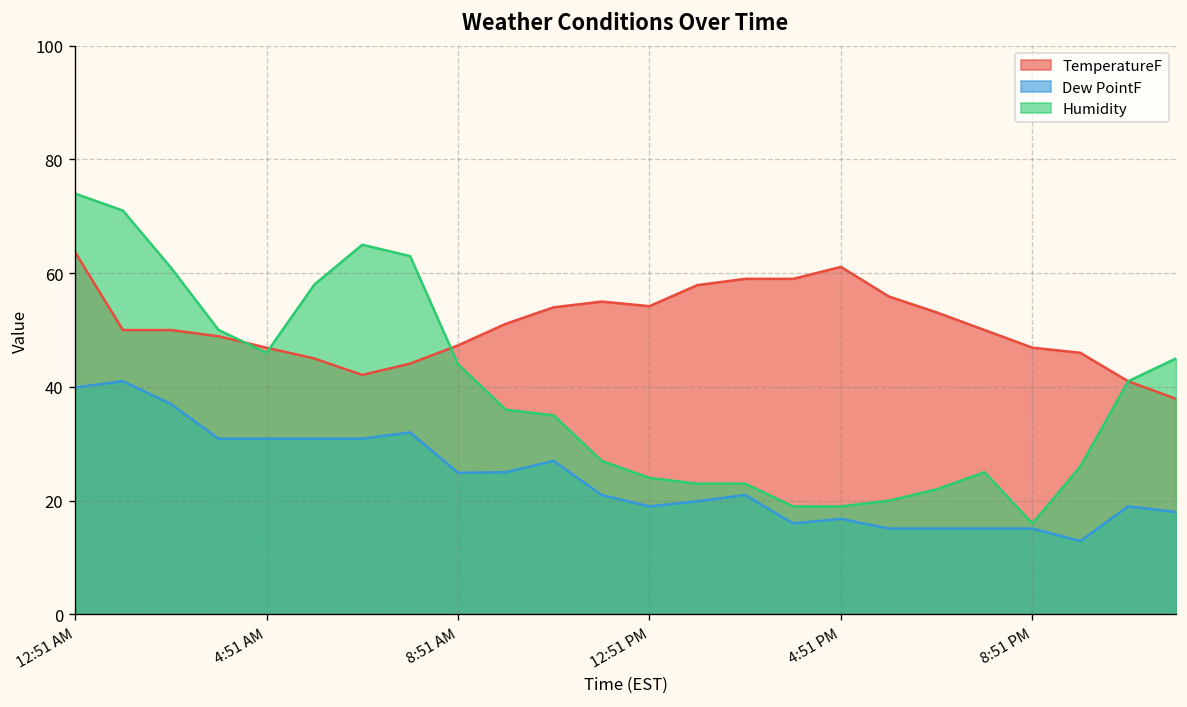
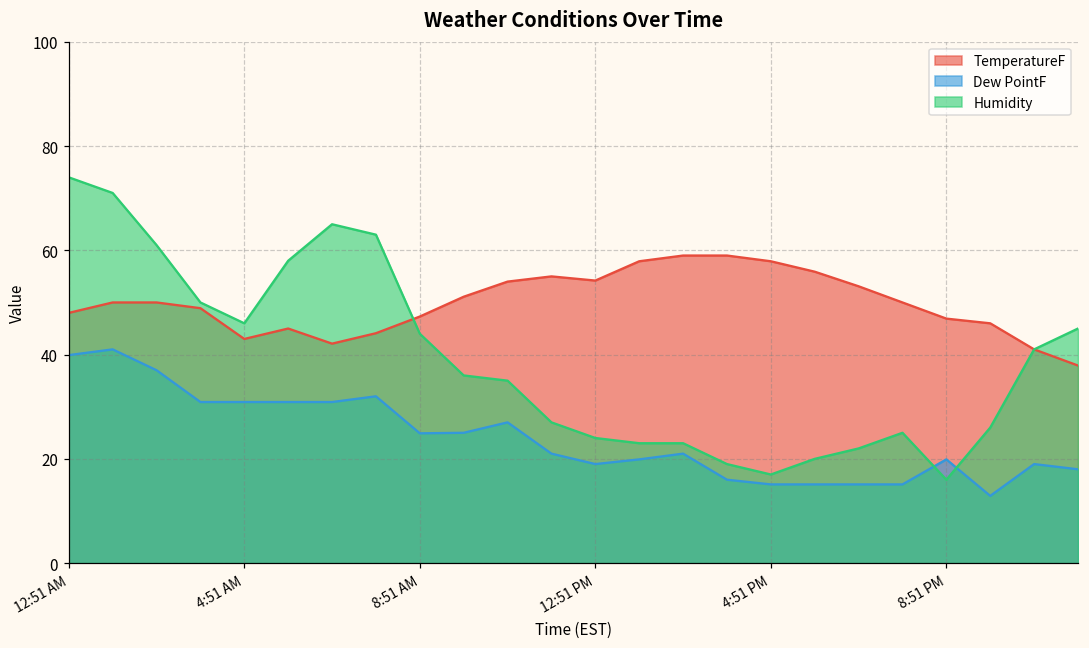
  {
    "TemperatureF": {
-     "12:51 AM": 64,
-     "4:51 AM": 47,
+     "12:51 AM": 48,
+     "4:51 AM": 43,
      "8:51 AM": 47,
      "12:51 PM": 54,
-     "4:51 PM": 61,
+     "4:51 PM": 58,
      "8:51 PM": 47
    },
    "Dew PointF": {
      "12:51 AM": 40,
      "4:51 AM": 31,
      "8:51 AM": 25,
      "12:51 PM": 19,
-     "4:51 PM": 17,
-     "8:51 PM": 15
+     "4:51 PM": 15,
+     "8:51 PM": 20
    },
    "Humidity": {
      "12:51 AM": 74,
      "4:51 AM": 46,
      "8:51 AM": 44,
      "12:51 PM": 24,
-     "4:51 PM": 19,
+     "4:51 PM": 17,
      "8:51 PM": 16
    }
  }
